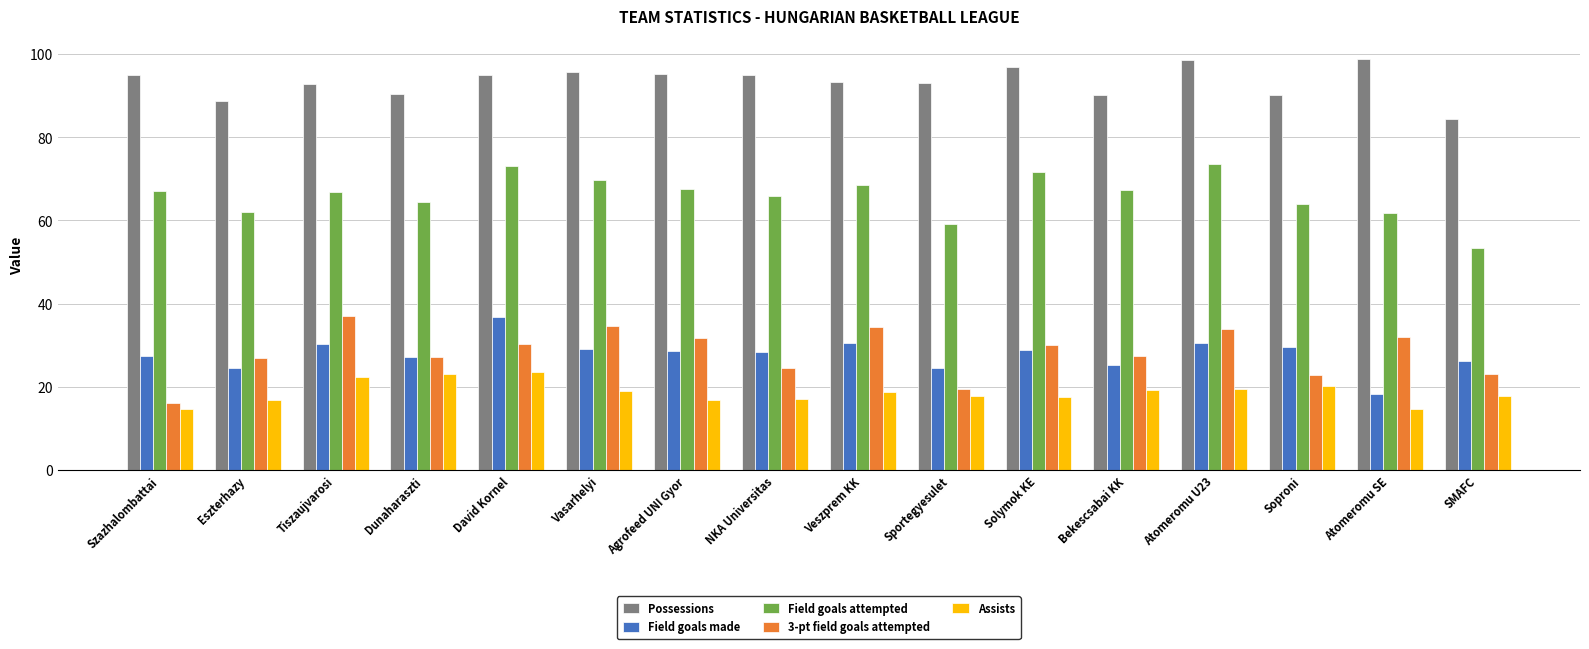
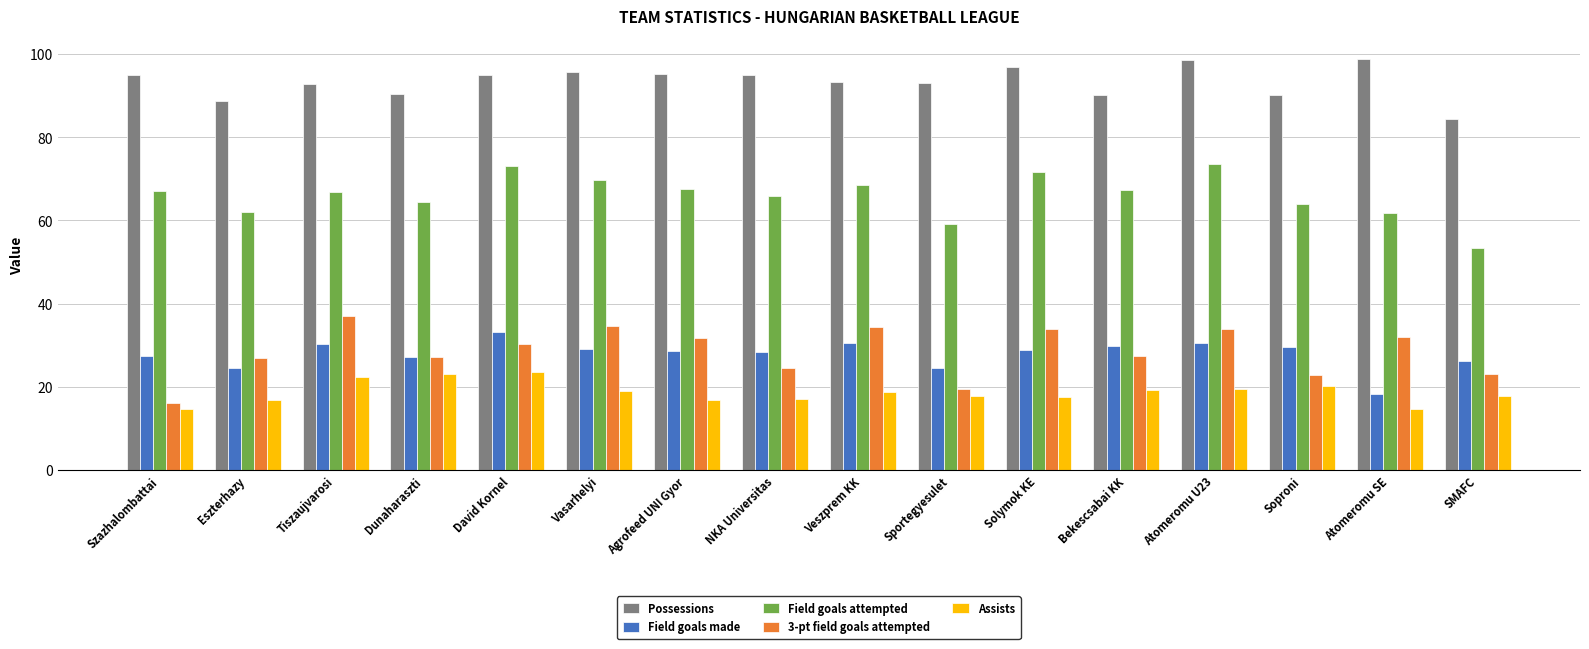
  {
    "Possessions": {
      "Szazhalombattai": 95,
      "Eszterhazy": 89,
      "Tiszaujvarosi": 93,
      "Dunaharaszti": 90,
      "David Kornel": 95,
      "Vasarhelyi": 96,
      "Agrofeed UNI Gyor": 95,
      "NKA Universitas": 95,
      "Veszprem KK": 93,
      "Sportegyesulet": 93,
      "Solymok KE": 97,
      "Bekescsabai KK": 90,
      "Atomeromu U23": 99,
      "Soproni": 90,
      "Atomeromu SE": 99,
      "SMAFC": 84
    },
    "Field goals made": {
      "Szazhalombattai": 27,
      "Eszterhazy": 24,
      "Tiszaujvarosi": 30,
      "Dunaharaszti": 27,
-     "David Kornel": 37,
+     "David Kornel": 33,
      "Vasarhelyi": 29,
      "Agrofeed UNI Gyor": 29,
      "NKA Universitas": 28,
      "Veszprem KK": 31,
      "Sportegyesulet": 25,
      "Solymok KE": 29,
-     "Bekescsabai KK": 25,
+     "Bekescsabai KK": 30,
      "Atomeromu U23": 30,
      "Soproni": 30,
      "Atomeromu SE": 18,
      "SMAFC": 26
    },
    "Field goals attempted": {
      "Szazhalombattai": 67,
      "Eszterhazy": 62,
      "Tiszaujvarosi": 67,
      "Dunaharaszti": 64,
      "David Kornel": 73,
      "Vasarhelyi": 70,
      "Agrofeed UNI Gyor": 67,
      "NKA Universitas": 66,
      "Veszprem KK": 68,
      "Sportegyesulet": 59,
      "Solymok KE": 72,
      "Bekescsabai KK": 67,
      "Atomeromu U23": 74,
      "Soproni": 64,
      "Atomeromu SE": 62,
      "SMAFC": 53
    },
    "3-pt field goals attempted": {
      "Szazhalombattai": 16,
      "Eszterhazy": 27,
      "Tiszaujvarosi": 37,
      "Dunaharaszti": 27,
      "David Kornel": 30,
      "Vasarhelyi": 35,
      "Agrofeed UNI Gyor": 32,
      "NKA Universitas": 25,
      "Veszprem KK": 34,
      "Sportegyesulet": 20,
-     "Solymok KE": 30,
+     "Solymok KE": 34,
      "Bekescsabai KK": 27,
      "Atomeromu U23": 34,
      "Soproni": 23,
      "Atomeromu SE": 32,
      "SMAFC": 23
    },
    "Assists": {
      "Szazhalombattai": 15,
      "Eszterhazy": 17,
      "Tiszaujvarosi": 22,
      "Dunaharaszti": 23,
      "David Kornel": 24,
      "Vasarhelyi": 19,
      "Agrofeed UNI Gyor": 17,
      "NKA Universitas": 17,
      "Veszprem KK": 19,
      "Sportegyesulet": 18,
      "Solymok KE": 18,
      "Bekescsabai KK": 19,
      "Atomeromu U23": 19,
      "Soproni": 20,
      "Atomeromu SE": 15,
      "SMAFC": 18
    }
  }
